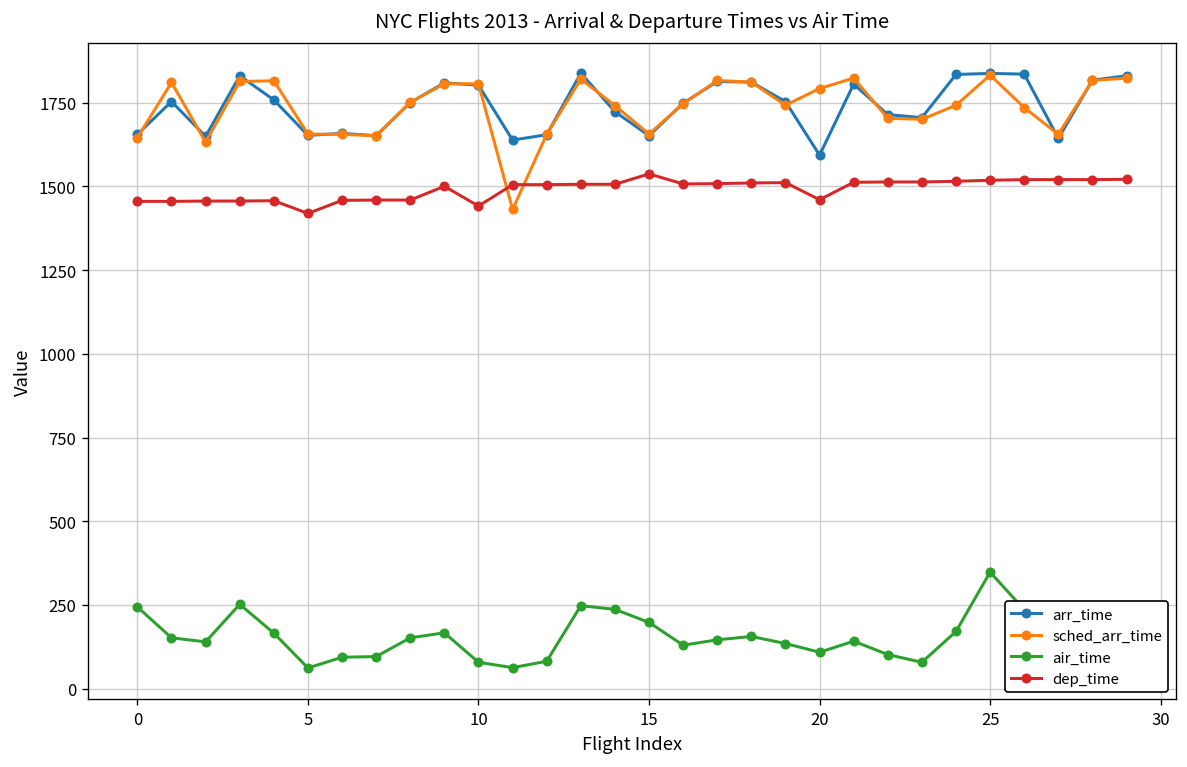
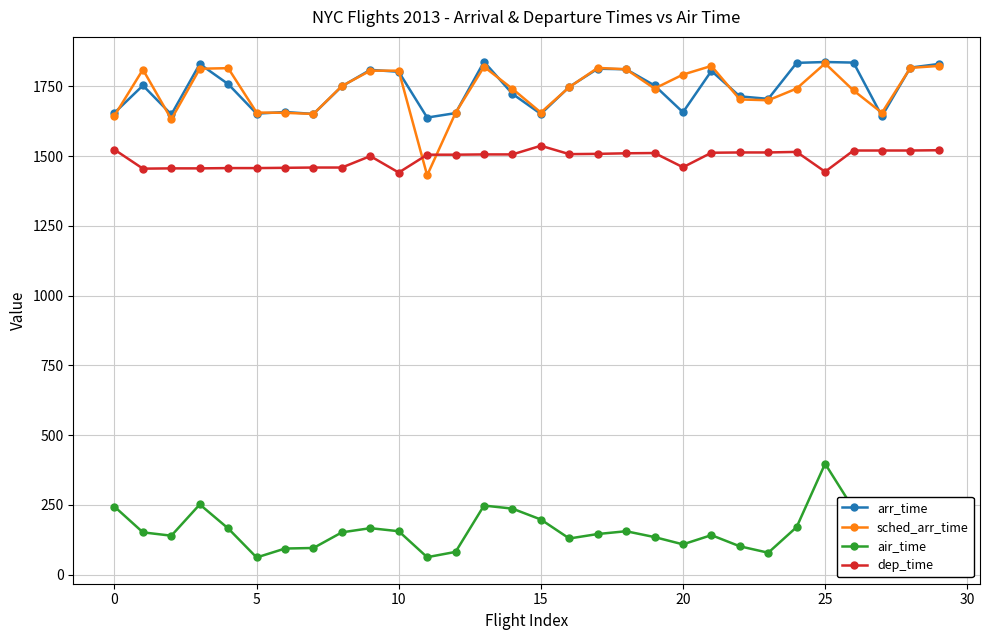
  {
    "arr_time": {
      "0": 1660,
-     "20": 1590
+     "20": 1660
    },
    "sched_arr_time": {
      "0": 1650,
      "20": 1790
    },
    "air_time": {
      "0": 240,
      "5": 60,
-     "10": 80,
+     "10": 160,
      "15": 200,
      "20": 110,
-     "25": 350
+     "25": 400
    },
    "dep_time": {
-     "0": 1460,
-     "5": 1420,
+     "0": 1520,
+     "5": 1460,
      "10": 1440,
      "15": 1540,
      "20": 1460,
-     "25": 1520
+     "25": 1440
    }
  }
